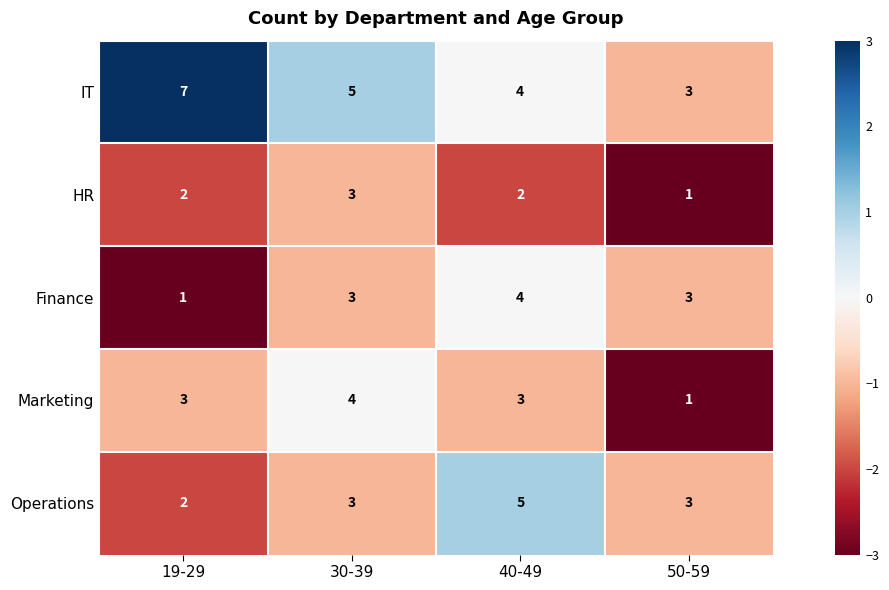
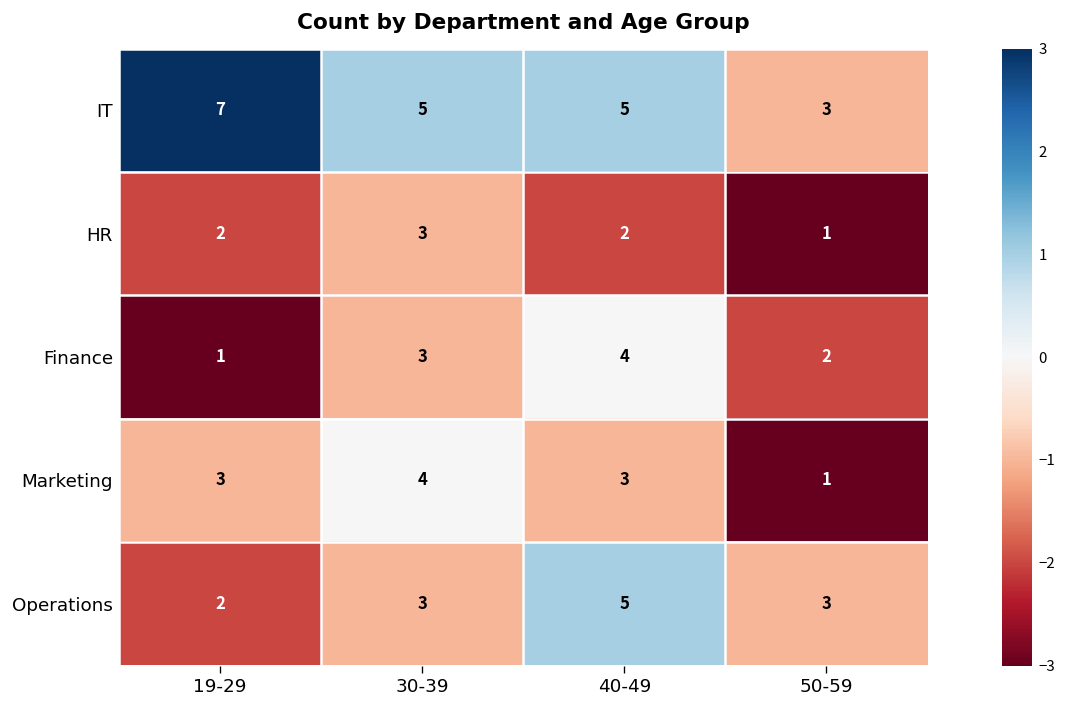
  {
    "IT": {
      "19-29": 7,
      "30-39": 5,
-     "40-49": 4,
+     "40-49": 5,
      "50-59": 3
    },
    "HR": {
      "19-29": 2,
      "30-39": 3,
      "40-49": 2,
      "50-59": 1
    },
    "Finance": {
      "19-29": 1,
      "30-39": 3,
      "40-49": 4,
-     "50-59": 3
+     "50-59": 2
    },
    "Marketing": {
      "19-29": 3,
      "30-39": 4,
      "40-49": 3,
      "50-59": 1
    },
    "Operations": {
      "19-29": 2,
      "30-39": 3,
      "40-49": 5,
      "50-59": 3
    }
  }
